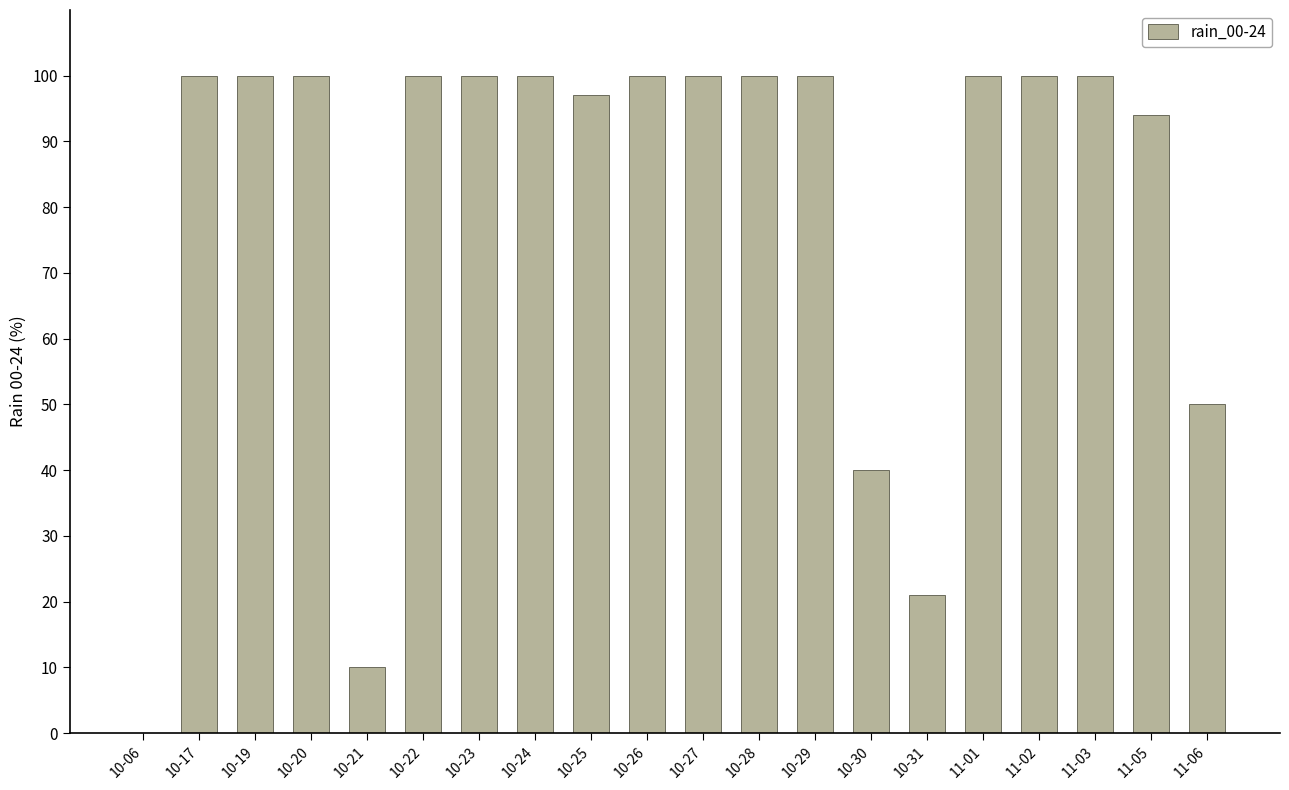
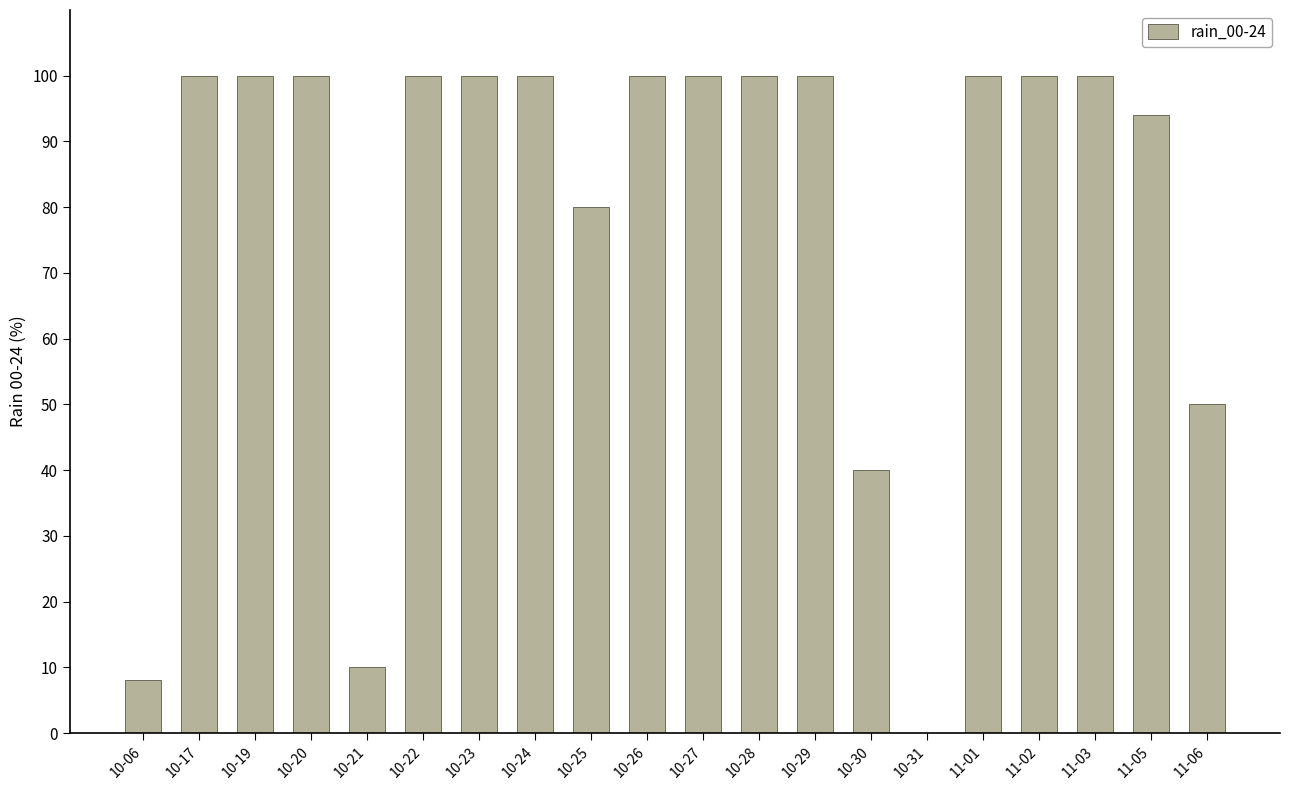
  {
-   "10-06": 0,
+   "10-06": 8,
    "10-17": 100,
    "10-19": 100,
    "10-20": 100,
    "10-21": 10,
    "10-22": 100,
    "10-23": 100,
    "10-24": 100,
-   "10-25": 97,
+   "10-25": 80,
    "10-26": 100,
    "10-27": 100,
    "10-28": 100,
    "10-29": 100,
    "10-30": 40,
-   "10-31": 21,
+   "10-31": 0,
    "11-01": 100,
    "11-02": 100,
    "11-03": 100,
    "11-05": 94,
    "11-06": 50
  }
